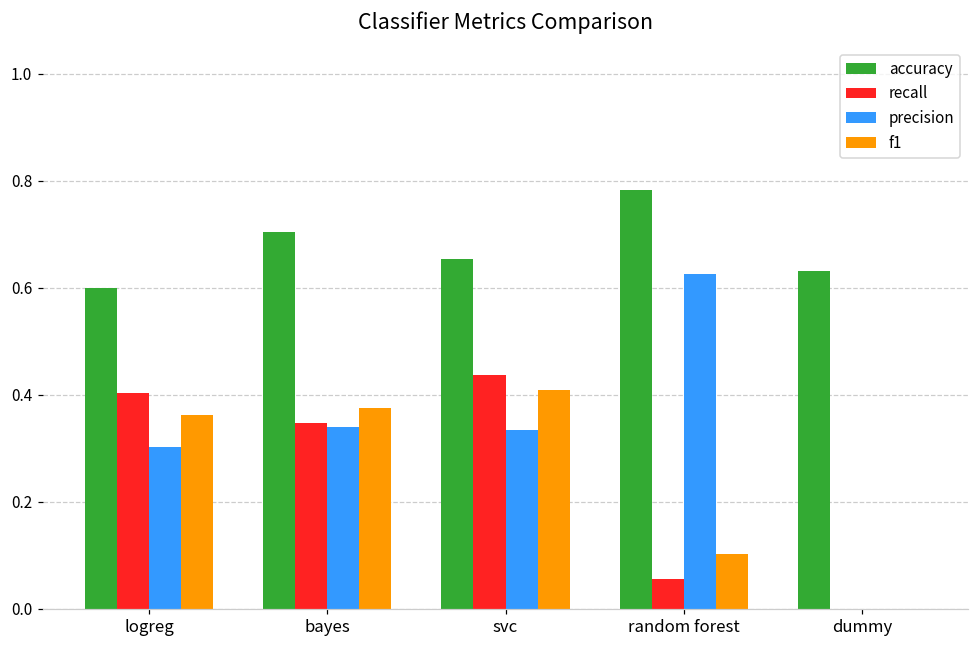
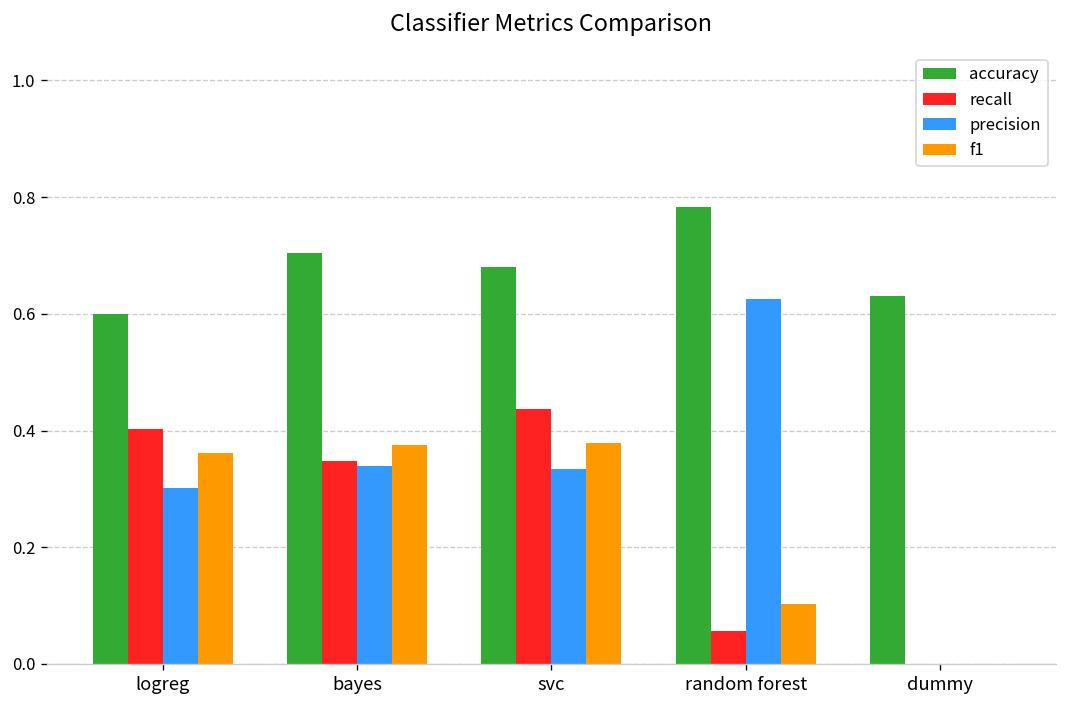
  {
    "accuracy": {
      "logreg": 0.60,
      "bayes": 0.70,
-     "svc": 0.65,
+     "svc": 0.68,
      "random forest": 0.78,
      "dummy": 0.63
    },
    "recall": {
      "logreg": 0.40,
      "bayes": 0.35,
      "svc": 0.44,
      "random forest": 0.06,
      "dummy": 0.00
    },
    "precision": {
      "logreg": 0.30,
      "bayes": 0.34,
      "svc": 0.33,
      "random forest": 0.63,
      "dummy": 0.00
    },
    "f1": {
      "logreg": 0.36,
      "bayes": 0.38,
-     "svc": 0.41,
+     "svc": 0.38,
      "random forest": 0.10,
      "dummy": 0.00
    }
  }
